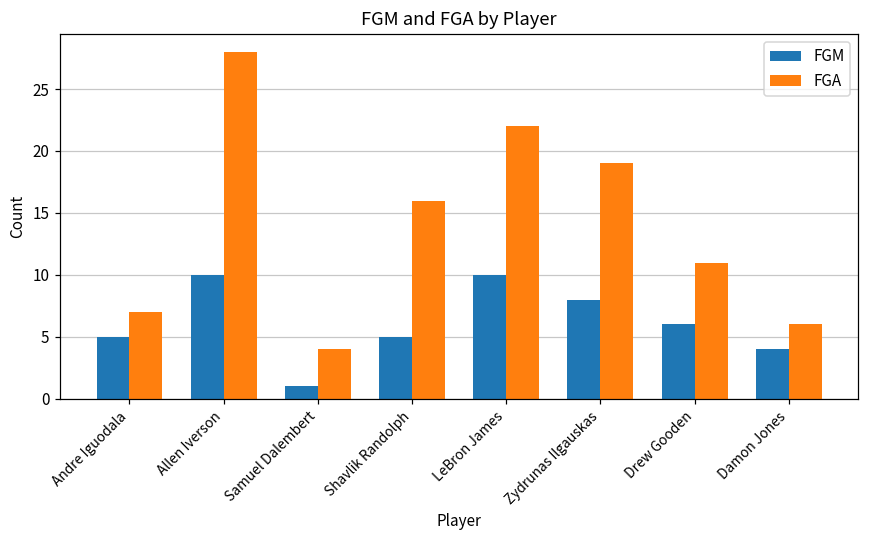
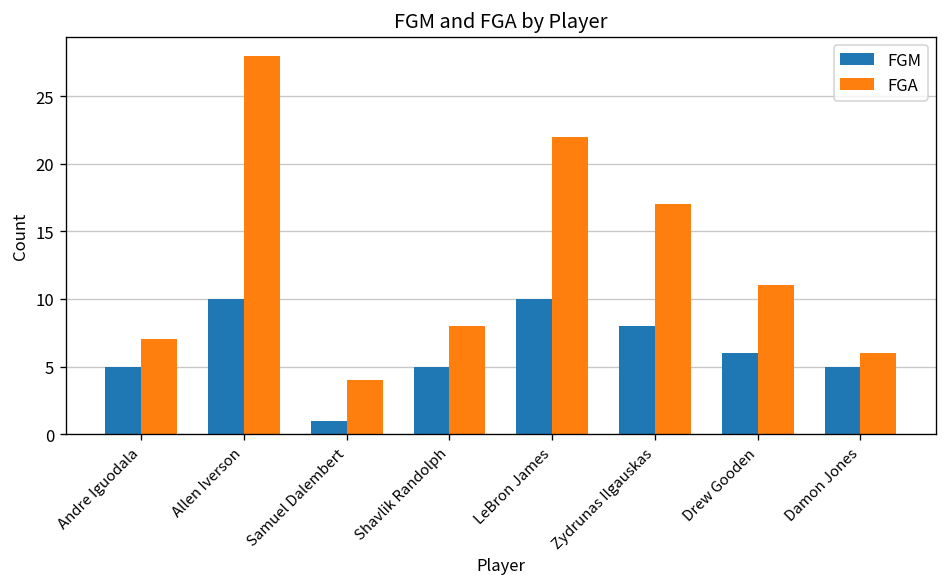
  {
    "FGM": {
      "Andre Iguodala": 5,
      "Allen Iverson": 10,
      "Samuel Dalembert": 1,
      "Shavlik Randolph": 5,
      "LeBron James": 10,
      "Zydrunas Ilgauskas": 8,
      "Drew Gooden": 6,
-     "Damon Jones": 4
+     "Damon Jones": 5
    },
    "FGA": {
      "Andre Iguodala": 7,
      "Allen Iverson": 28,
      "Samuel Dalembert": 4,
-     "Shavlik Randolph": 16,
+     "Shavlik Randolph": 8,
      "LeBron James": 22,
-     "Zydrunas Ilgauskas": 19,
+     "Zydrunas Ilgauskas": 17,
      "Drew Gooden": 11,
      "Damon Jones": 6
    }
  }
